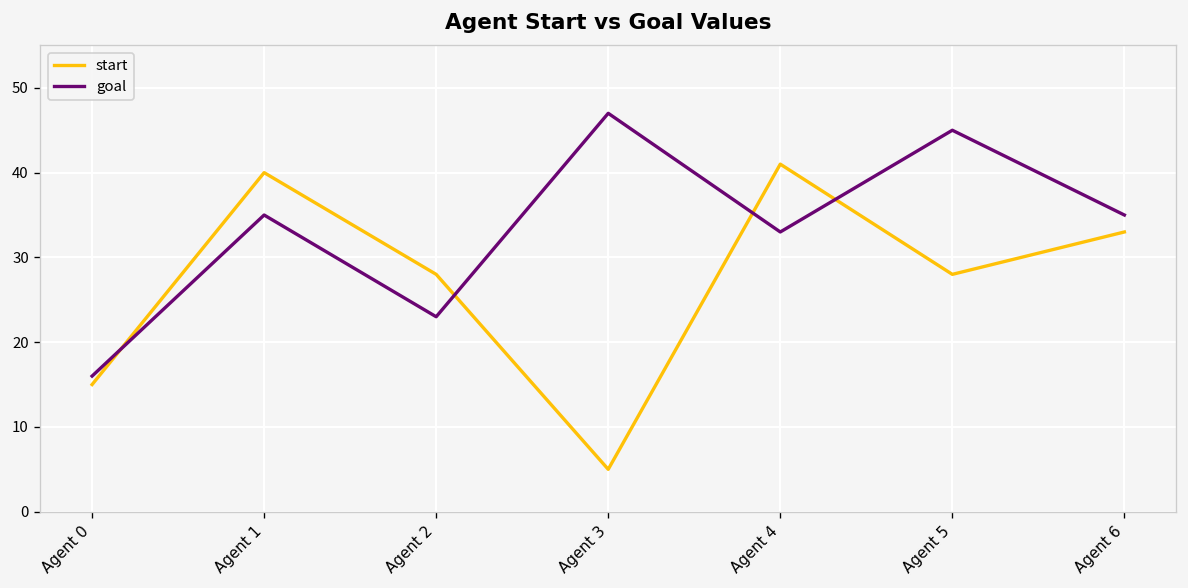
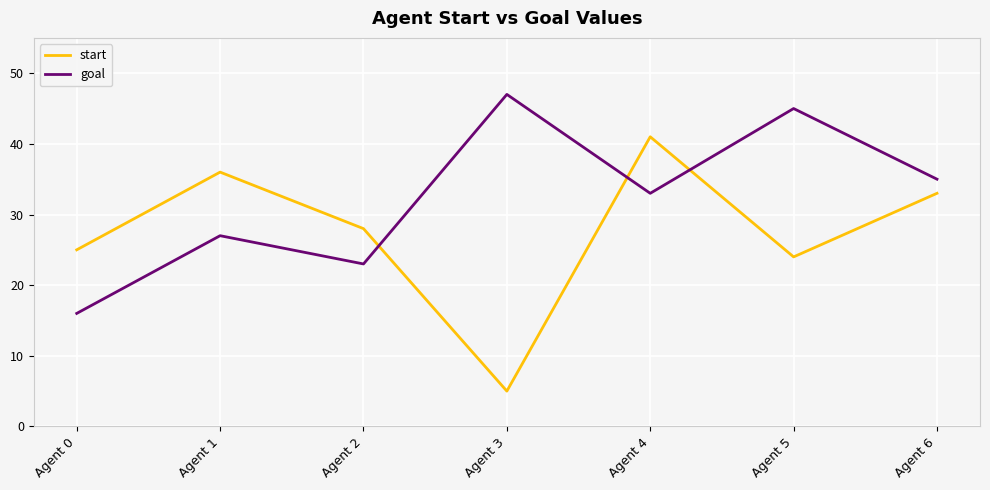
  {
    "start": {
-     "Agent 0": 15,
-     "Agent 1": 40,
+     "Agent 0": 25,
+     "Agent 1": 36,
      "Agent 2": 28,
      "Agent 3": 5,
      "Agent 4": 41,
-     "Agent 5": 28,
+     "Agent 5": 24,
      "Agent 6": 33
    },
    "goal": {
      "Agent 0": 16,
-     "Agent 1": 35,
+     "Agent 1": 27,
      "Agent 2": 23,
      "Agent 3": 47,
      "Agent 4": 33,
      "Agent 5": 45,
      "Agent 6": 35
    }
  }
